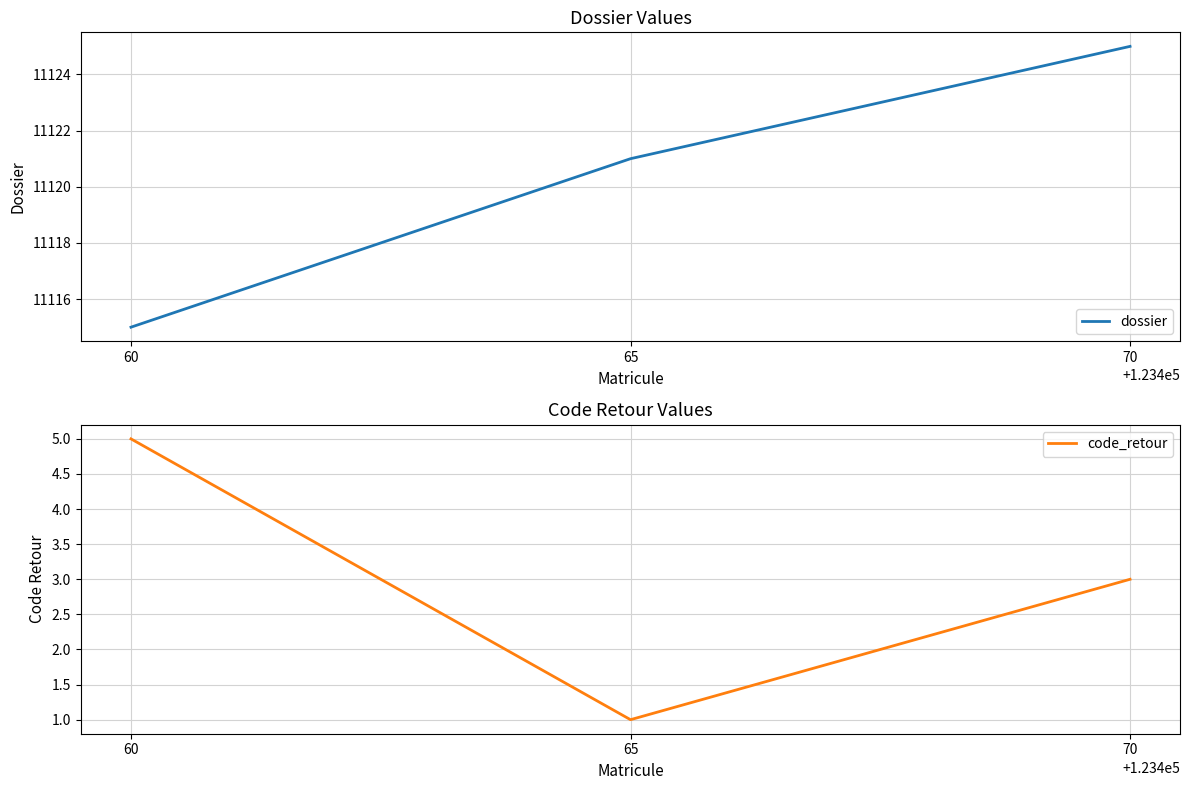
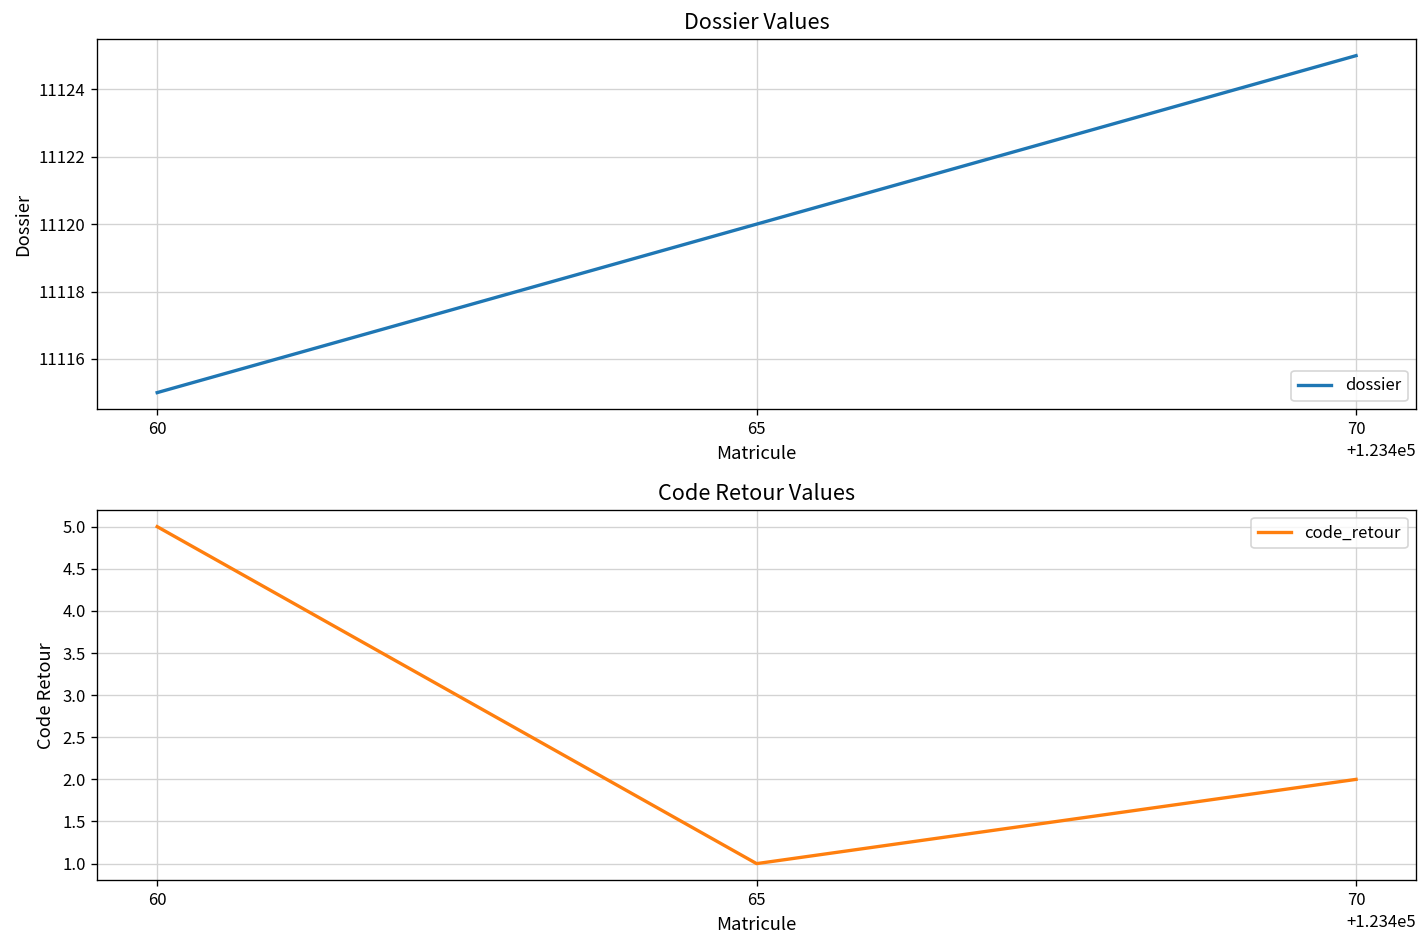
  {
    "Dossier Values": {
      "60": 11115,
-     "65": 11121,
+     "65": 11120,
      "70": 11125
    },
    "Code Retour Values": {
      "60": 5,
      "65": 1,
-     "70": 3
+     "70": 2
    }
  }
